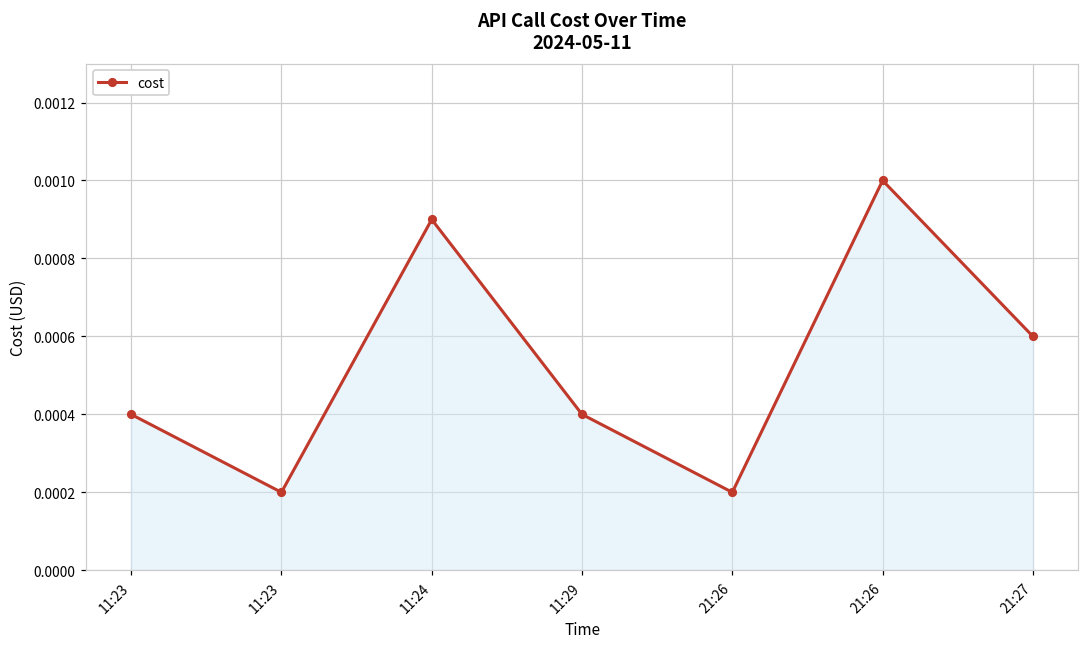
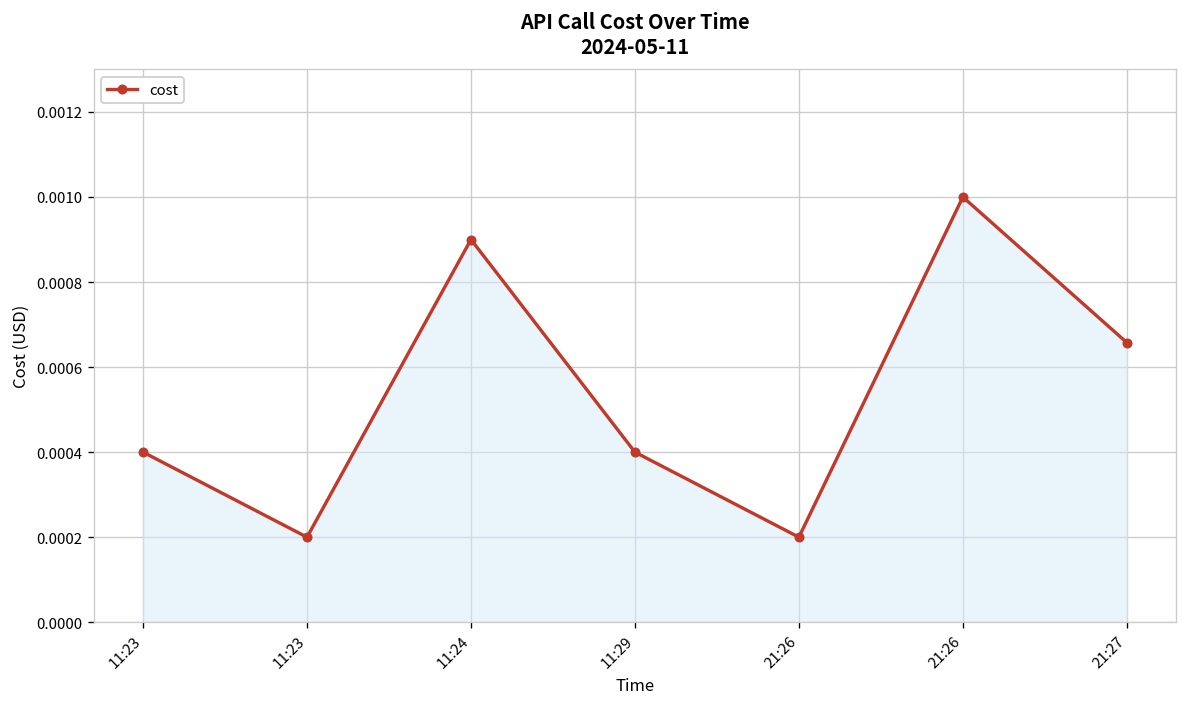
  {
    "11:24": 0.00090,
    "11:29": 0.00040,
-   "21:27": 0.00060
+   "21:27": 0.00066
  }
